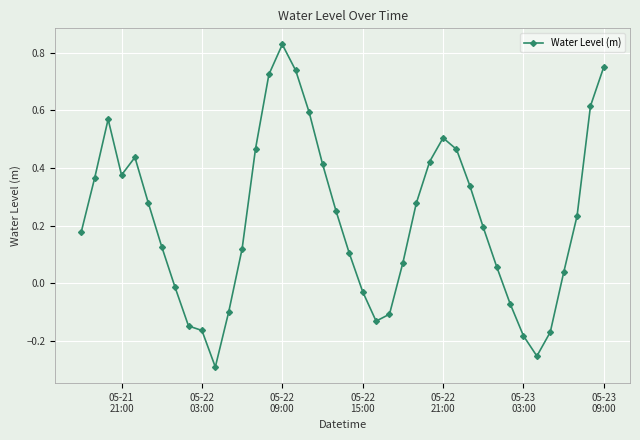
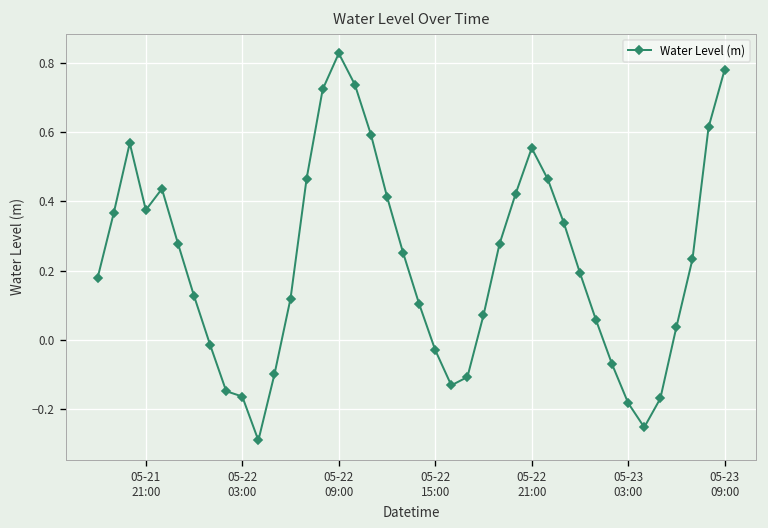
  {
    "05-21 21:00": 0.38,
    "05-22 03:00": -0.16,
    "05-22 09:00": 0.83,
    "05-22 15:00": -0.03,
-   "05-22 21:00": 0.50,
+   "05-22 21:00": 0.55,
    "05-23 03:00": -0.18,
-   "05-23 09:00": 0.75
+   "05-23 09:00": 0.78
  }
